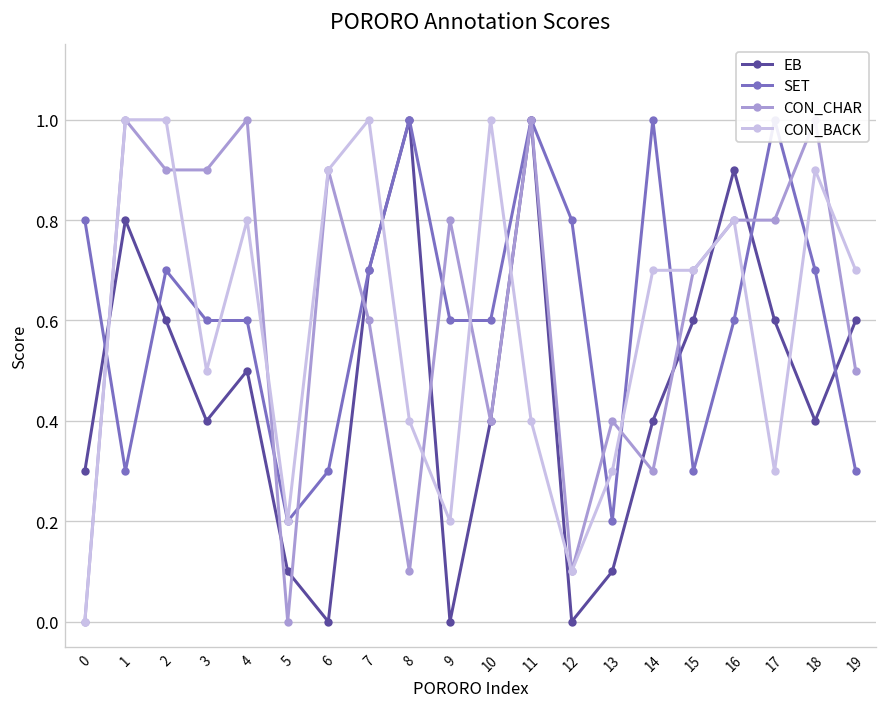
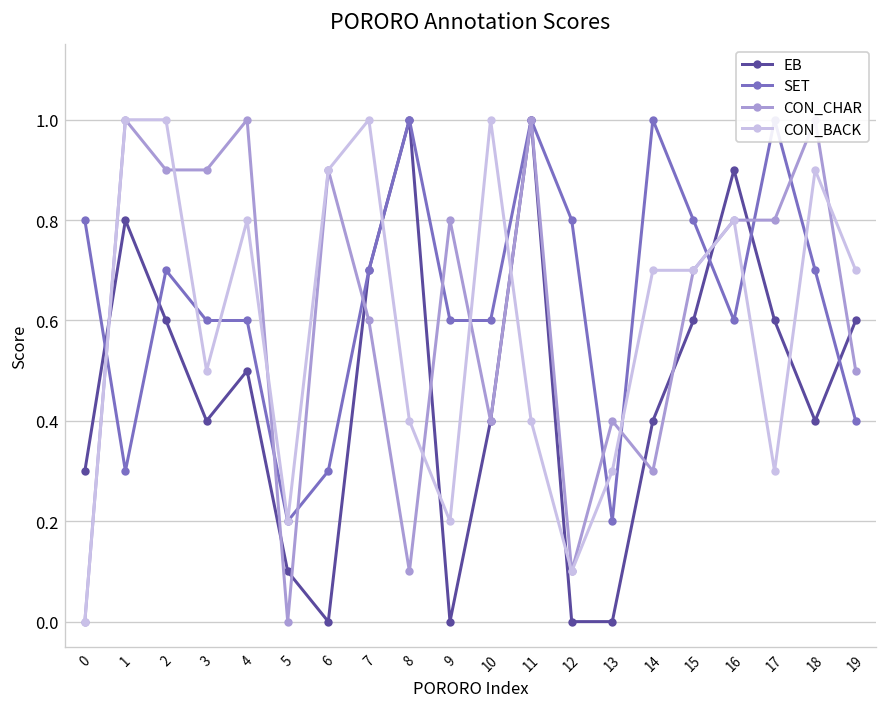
  {
    "EB": {
      "0": 0.3,
      "1": 0.8,
      "2": 0.6,
      "3": 0.4,
      "4": 0.5,
      "5": 0.1,
      "6": 0.0,
      "9": 0.0,
      "12": 0.0,
-     "13": 0.1,
+     "13": 0.0,
      "14": 0.4,
      "15": 0.6,
      "16": 0.9,
      "17": 0.6,
      "18": 0.4,
      "19": 0.6
    },
    "SET": {
      "0": 0.8,
      "1": 0.3,
      "2": 0.7,
      "3": 0.6,
      "4": 0.6,
      "6": 0.3,
      "9": 0.6,
      "10": 0.6,
      "12": 0.8,
      "13": 0.2,
      "14": 1.0,
-     "15": 0.3,
+     "15": 0.8,
      "16": 0.6,
      "18": 0.7,
-     "19": 0.3
+     "19": 0.4
    }
  }
